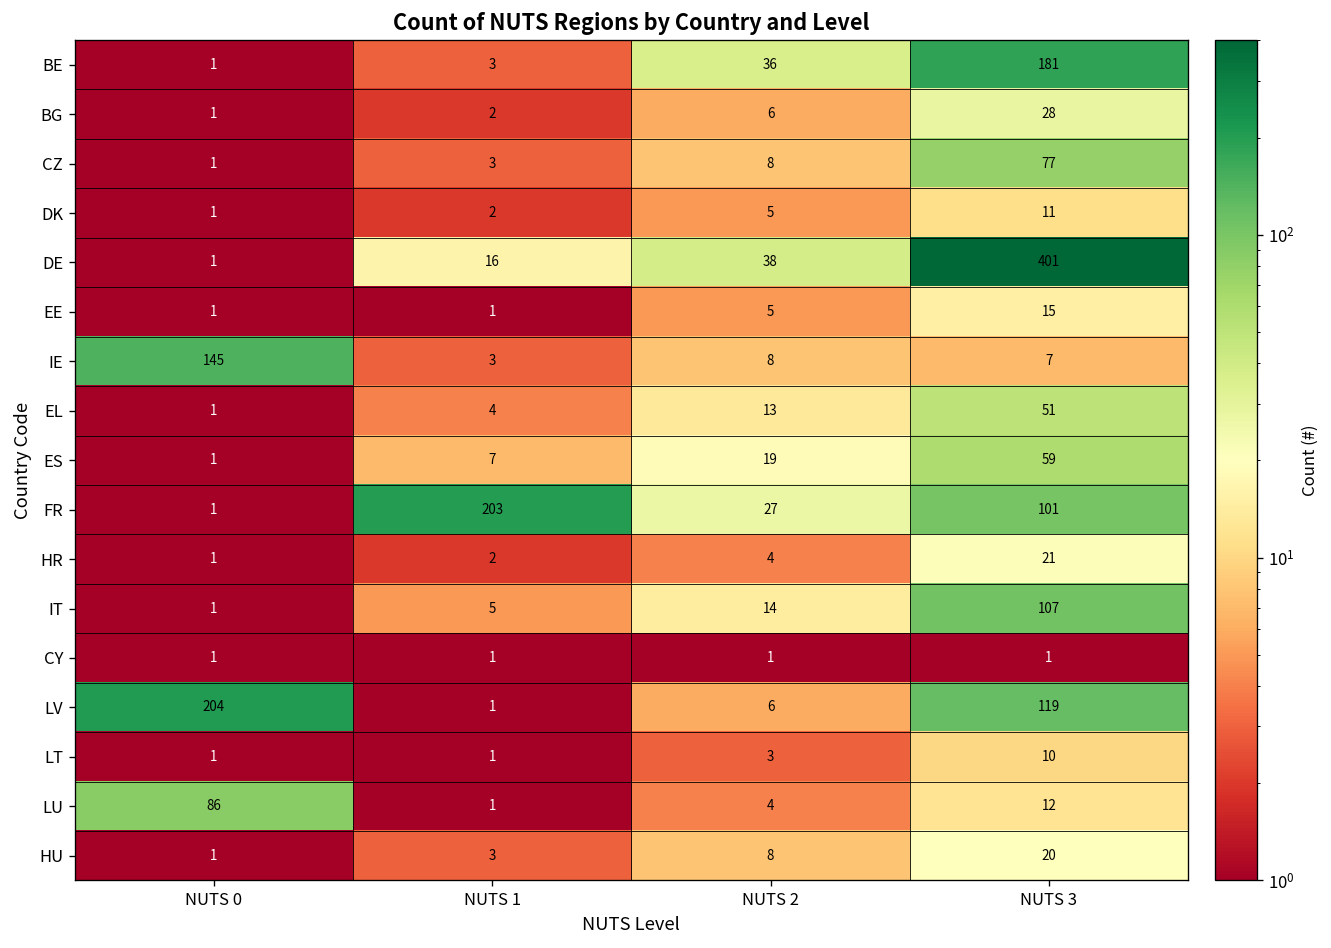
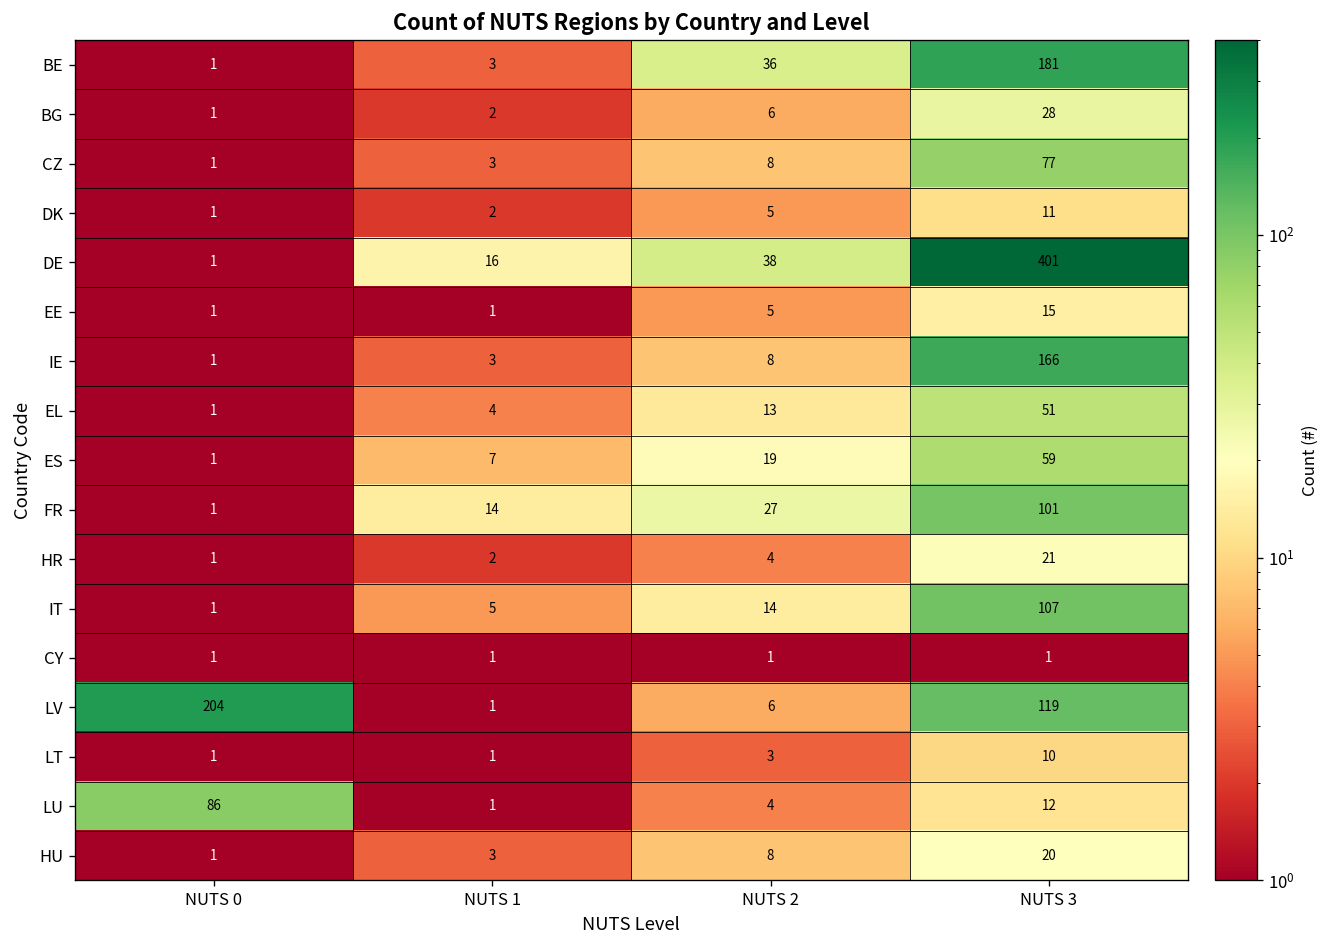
  {
    "BE": {
      "NUTS 0": 1,
      "NUTS 1": 3,
      "NUTS 2": 36,
      "NUTS 3": 181
    },
    "BG": {
      "NUTS 0": 1,
      "NUTS 1": 2,
      "NUTS 2": 6,
      "NUTS 3": 28
    },
    "CZ": {
      "NUTS 0": 1,
      "NUTS 1": 3,
      "NUTS 2": 8,
      "NUTS 3": 77
    },
    "DK": {
      "NUTS 0": 1,
      "NUTS 1": 2,
      "NUTS 2": 5,
      "NUTS 3": 11
    },
    "DE": {
      "NUTS 0": 1,
      "NUTS 1": 16,
      "NUTS 2": 38,
      "NUTS 3": 401
    },
    "EE": {
      "NUTS 0": 1,
      "NUTS 1": 1,
      "NUTS 2": 5,
      "NUTS 3": 15
    },
    "IE": {
-     "NUTS 0": 145,
+     "NUTS 0": 1,
      "NUTS 1": 3,
      "NUTS 2": 8,
-     "NUTS 3": 7
+     "NUTS 3": 166
    },
    "EL": {
      "NUTS 0": 1,
      "NUTS 1": 4,
      "NUTS 2": 13,
      "NUTS 3": 51
    },
    "ES": {
      "NUTS 0": 1,
      "NUTS 1": 7,
      "NUTS 2": 19,
      "NUTS 3": 59
    },
    "FR": {
      "NUTS 0": 1,
-     "NUTS 1": 203,
+     "NUTS 1": 14,
      "NUTS 2": 27,
      "NUTS 3": 101
    },
    "HR": {
      "NUTS 0": 1,
      "NUTS 1": 2,
      "NUTS 2": 4,
      "NUTS 3": 21
    },
    "IT": {
      "NUTS 0": 1,
      "NUTS 1": 5,
      "NUTS 2": 14,
      "NUTS 3": 107
    },
    "CY": {
      "NUTS 0": 1,
      "NUTS 1": 1,
      "NUTS 2": 1,
      "NUTS 3": 1
    },
    "LV": {
      "NUTS 0": 204,
      "NUTS 1": 1,
      "NUTS 2": 6,
      "NUTS 3": 119
    },
    "LT": {
      "NUTS 0": 1,
      "NUTS 1": 1,
      "NUTS 2": 3,
      "NUTS 3": 10
    },
    "LU": {
      "NUTS 0": 86,
      "NUTS 1": 1,
      "NUTS 2": 4,
      "NUTS 3": 12
    },
    "HU": {
      "NUTS 0": 1,
      "NUTS 1": 3,
      "NUTS 2": 8,
      "NUTS 3": 20
    }
  }
